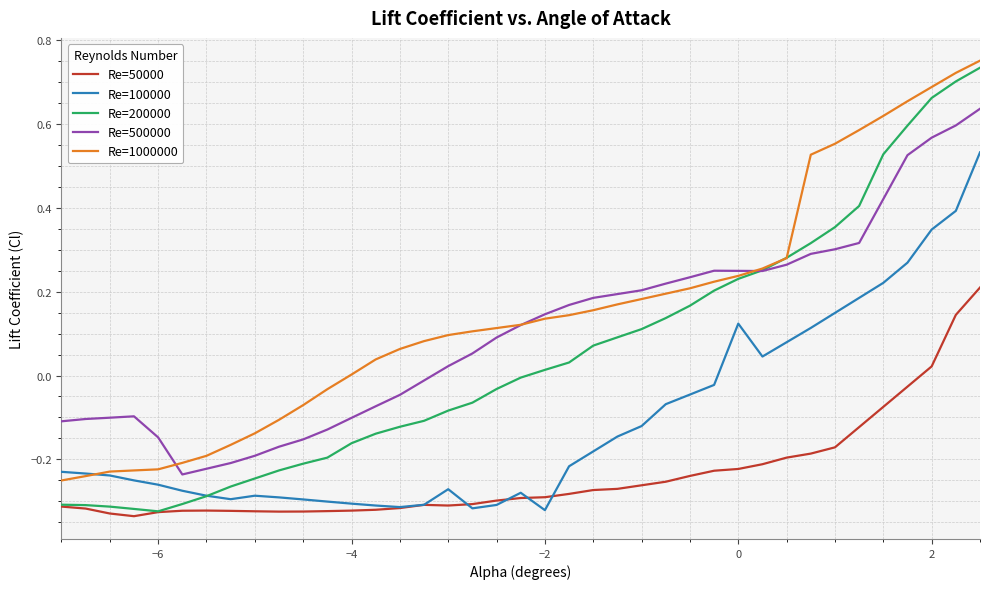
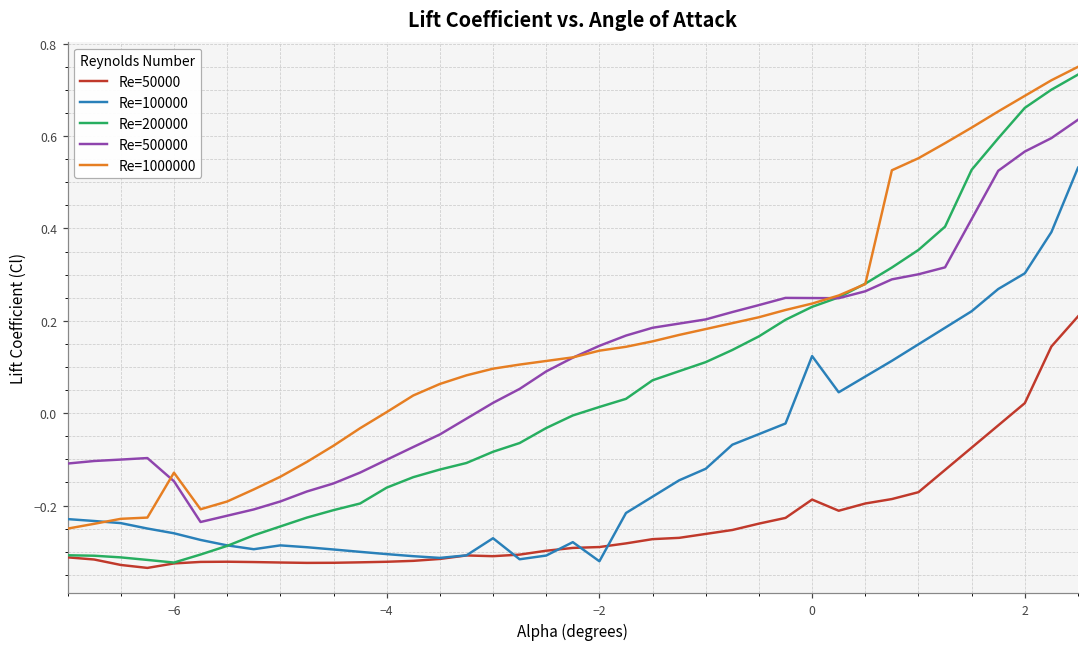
  {
    "Re=50000": {
      "−4": -0.32,
      "−2": -0.29,
-     "0": -0.22,
+     "0": -0.19,
      "2": 0.02
    },
    "Re=100000": {
      "−6": -0.26,
      "−4": -0.31,
      "−2": -0.32,
      "0": 0.12,
-     "2": 0.35
+     "2": 0.30
    },
    "Re=200000": {
      "−4": -0.16,
      "−2": 0.01,
      "0": 0.23,
      "2": 0.66
    },
    "Re=500000": {
      "−6": -0.15,
      "−4": -0.10,
      "−2": 0.15,
      "0": 0.25,
      "2": 0.57
    },
    "Re=1000000": {
-     "−6": -0.22,
+     "−6": -0.13,
      "−4": 0.00,
      "−2": 0.14,
      "0": 0.24,
      "2": 0.69
    }
  }
